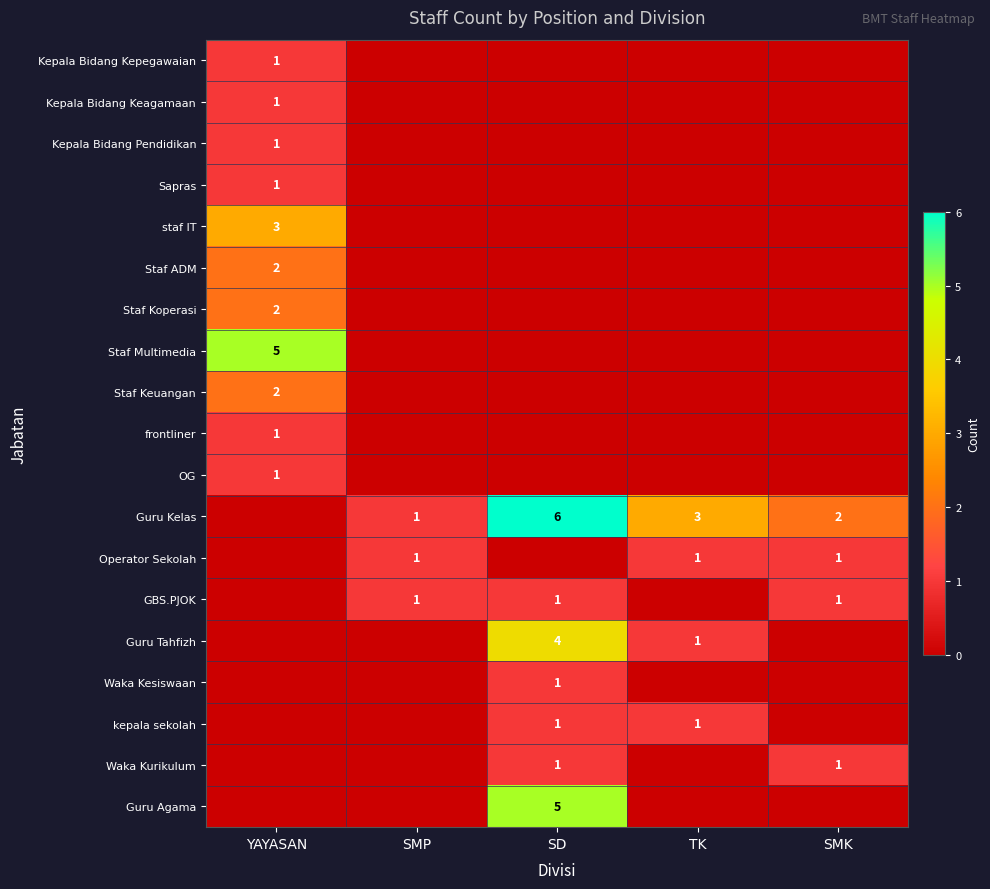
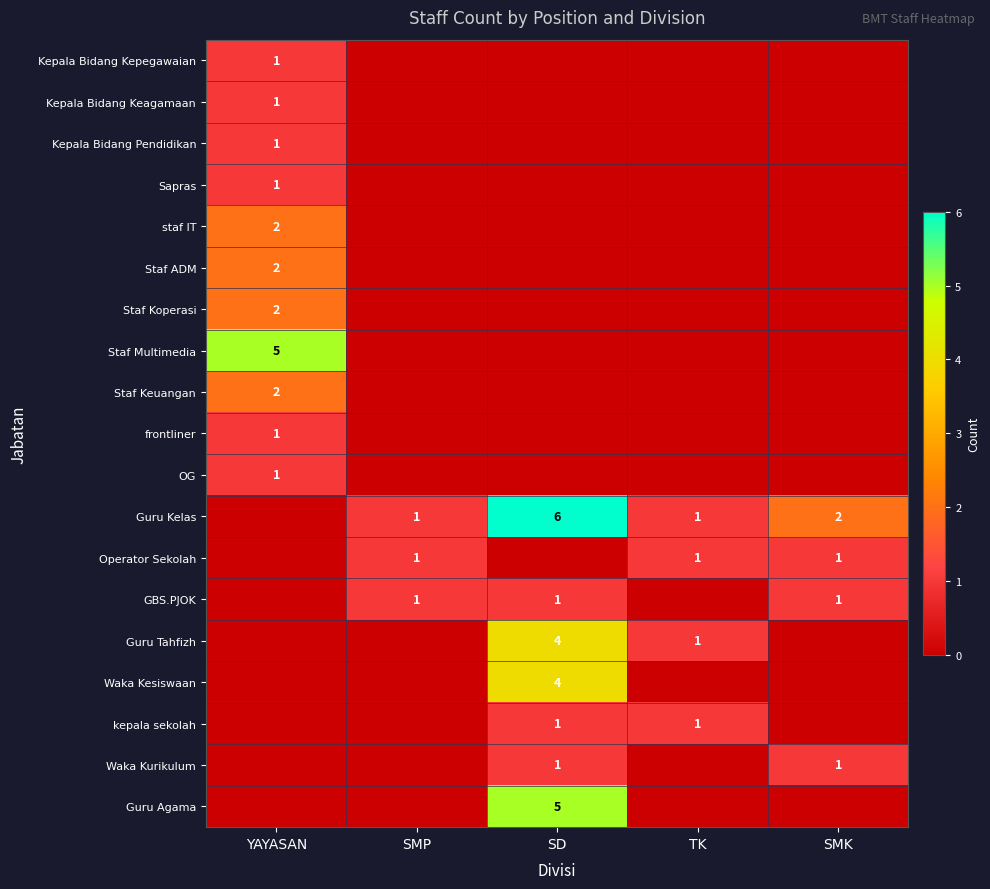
  {
    "Kepala Bidang Kepegawaian": {
      "YAYASAN": 1
    },
    "Kepala Bidang Keagamaan": {
      "YAYASAN": 1
    },
    "Kepala Bidang Pendidikan": {
      "YAYASAN": 1
    },
    "Sapras": {
      "YAYASAN": 1
    },
    "staf IT": {
-     "YAYASAN": 3
+     "YAYASAN": 2
    },
    "Staf ADM": {
      "YAYASAN": 2
    },
    "Staf Koperasi": {
      "YAYASAN": 2
    },
    "Staf Multimedia": {
      "YAYASAN": 5
    },
    "Staf Keuangan": {
      "YAYASAN": 2
    },
    "frontliner": {
      "YAYASAN": 1
    },
    "OG": {
      "YAYASAN": 1
    },
    "Guru Kelas": {
      "SMP": 1,
      "SD": 6,
-     "TK": 3,
+     "TK": 1,
      "SMK": 2
    },
    "Operator Sekolah": {
      "SMP": 1,
      "TK": 1,
      "SMK": 1
    },
    "GBS.PJOK": {
      "SMP": 1,
      "SD": 1,
      "SMK": 1
    },
    "Guru Tahfizh": {
      "SD": 4,
      "TK": 1
    },
    "Waka Kesiswaan": {
-     "SD": 1
+     "SD": 4
    },
    "kepala sekolah": {
      "SD": 1,
      "TK": 1
    },
    "Waka Kurikulum": {
      "SD": 1,
      "SMK": 1
    },
    "Guru Agama": {
      "SD": 5
    }
  }
